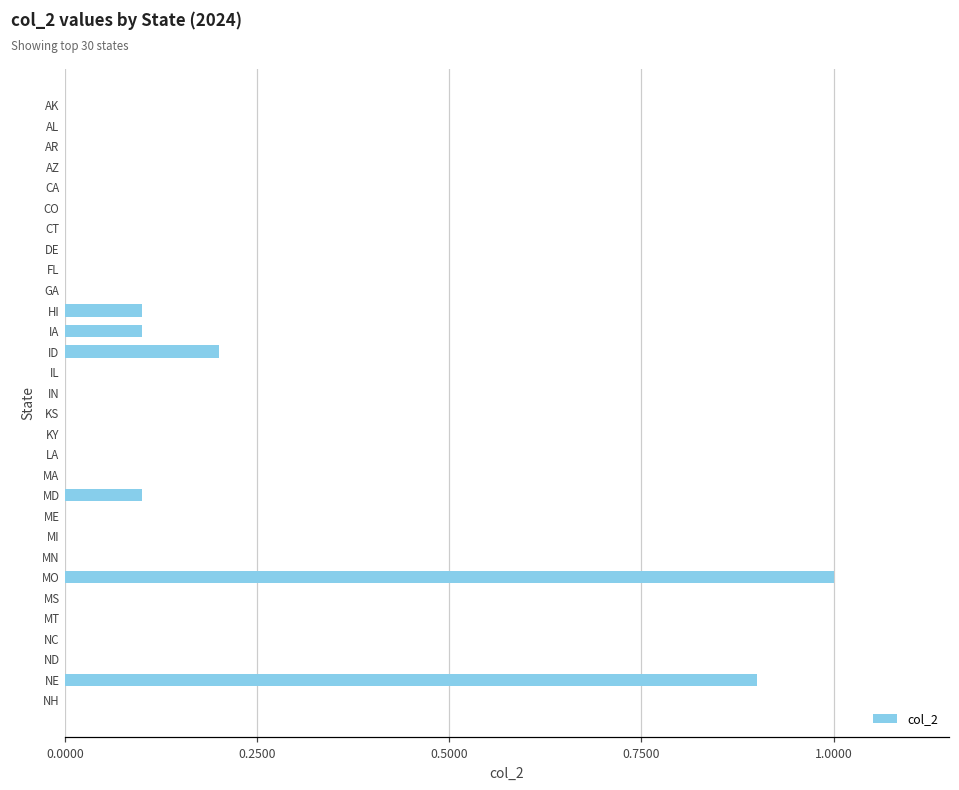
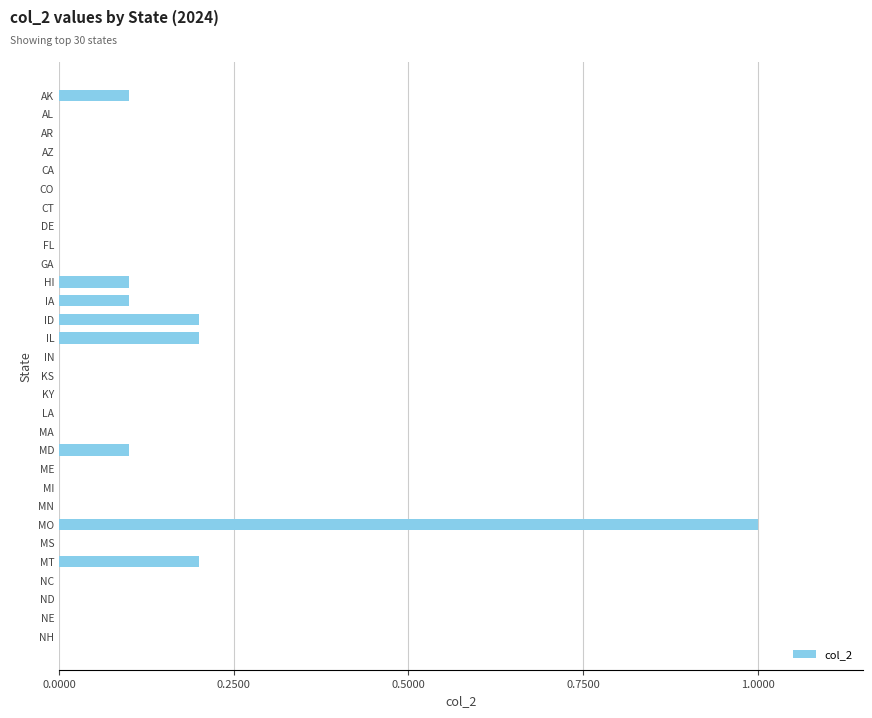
  {
-   "AK": 0.0,
+   "AK": 0.1,
    "AL": 0.0,
    "AR": 0.0,
    "AZ": 0.0,
    "CA": 0.0,
    "CO": 0.0,
    "CT": 0.0,
    "DE": 0.0,
    "FL": 0.0,
    "GA": 0.0,
    "HI": 0.1,
    "IA": 0.1,
    "ID": 0.2,
-   "IL": 0.0,
+   "IL": 0.2,
    "IN": 0.0,
    "KS": 0.0,
    "KY": 0.0,
    "LA": 0.0,
    "MA": 0.0,
    "MD": 0.1,
    "ME": 0.0,
    "MI": 0.0,
    "MN": 0.0,
    "MO": 1.0,
    "MS": 0.0,
-   "MT": 0.0,
+   "MT": 0.2,
    "NC": 0.0,
    "ND": 0.0,
-   "NE": 0.9,
+   "NE": 0.0,
    "NH": 0.0
  }
